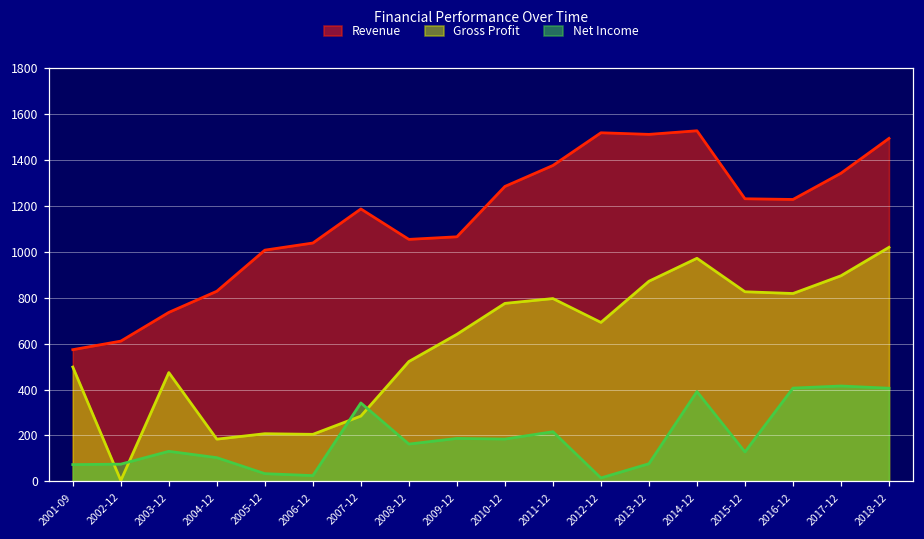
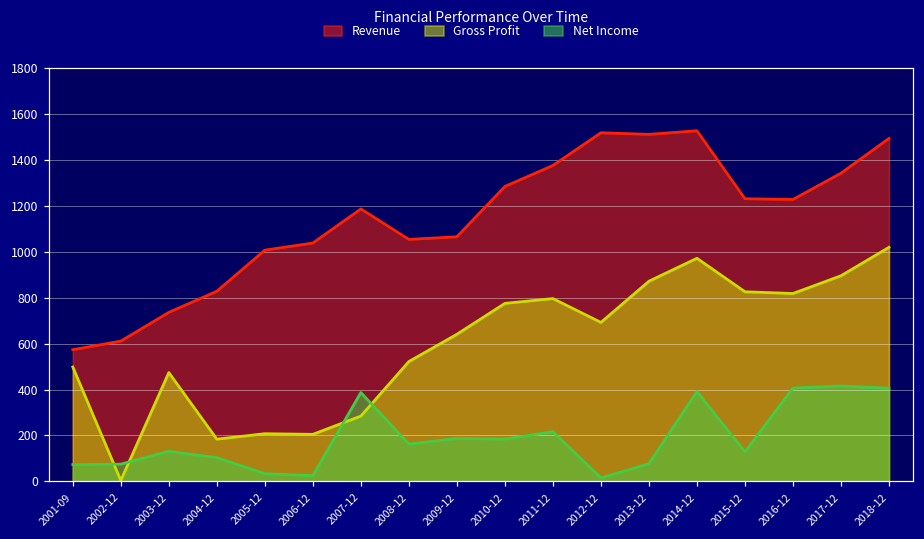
  {
    "Revenue": {
      "2001-09": 570,
      "2002-12": 610,
      "2003-12": 740,
      "2004-12": 830,
      "2005-12": 1010,
      "2006-12": 1040,
      "2007-12": 1190,
      "2008-12": 1050,
      "2009-12": 1060,
      "2010-12": 1280,
      "2011-12": 1380,
      "2012-12": 1520,
      "2013-12": 1510,
      "2014-12": 1530,
      "2015-12": 1230,
      "2016-12": 1230,
      "2017-12": 1340,
      "2018-12": 1490
    },
    "Gross Profit": {
      "2001-09": 500,
      "2002-12": 0,
      "2003-12": 470,
      "2004-12": 180,
      "2005-12": 210,
      "2006-12": 210,
      "2007-12": 280,
      "2008-12": 520,
      "2009-12": 640,
      "2010-12": 770,
      "2011-12": 800,
      "2012-12": 690,
      "2013-12": 870,
      "2014-12": 970,
      "2015-12": 830,
      "2016-12": 820,
      "2017-12": 900,
      "2018-12": 1020
    },
    "Net Income": {
      "2001-09": 70,
      "2002-12": 80,
      "2003-12": 130,
      "2004-12": 100,
      "2005-12": 30,
      "2006-12": 30,
-     "2007-12": 340,
+     "2007-12": 390,
      "2008-12": 160,
      "2009-12": 190,
      "2010-12": 180,
      "2011-12": 220,
      "2012-12": 20,
      "2013-12": 80,
      "2014-12": 390,
      "2015-12": 130,
      "2016-12": 410,
      "2017-12": 420,
      "2018-12": 410
    }
  }
